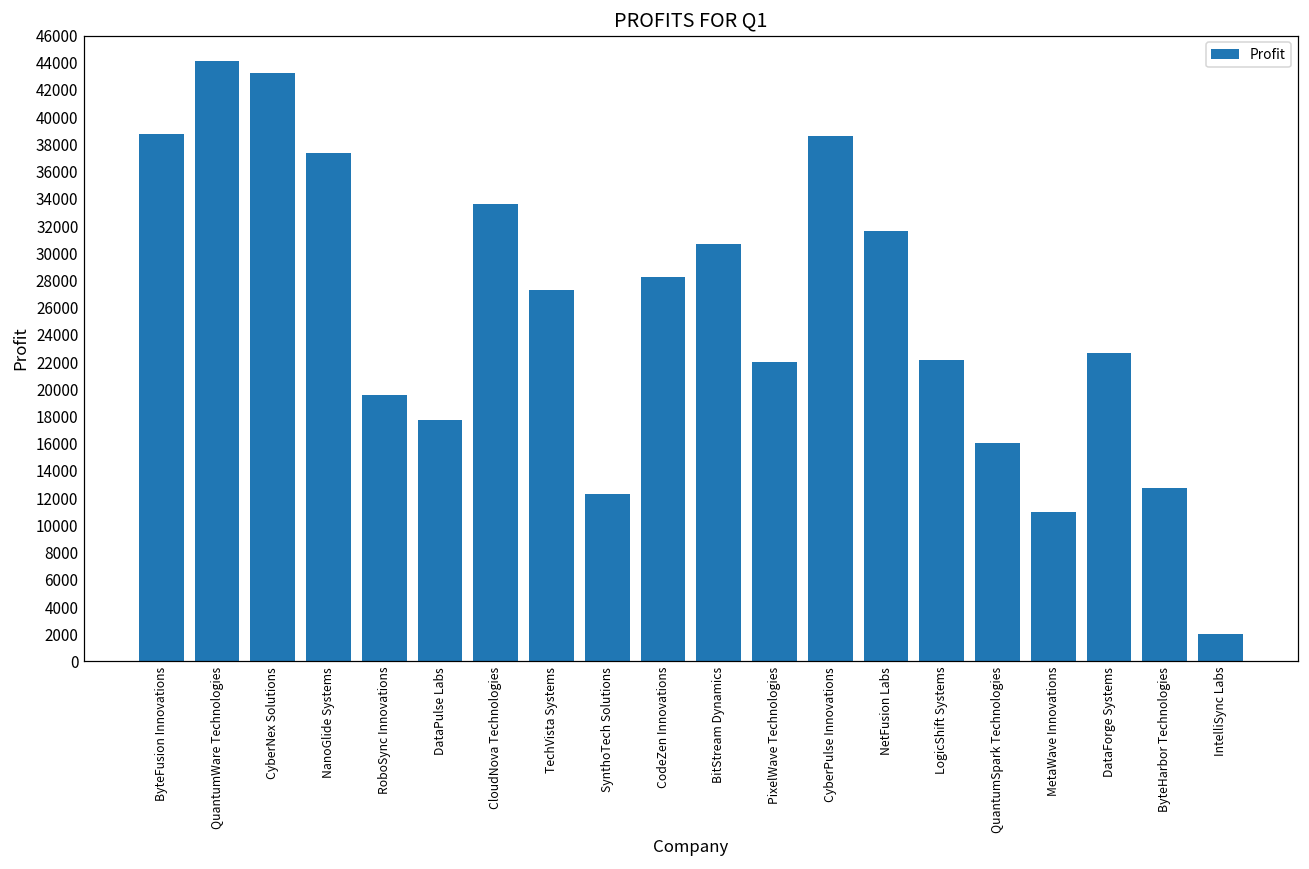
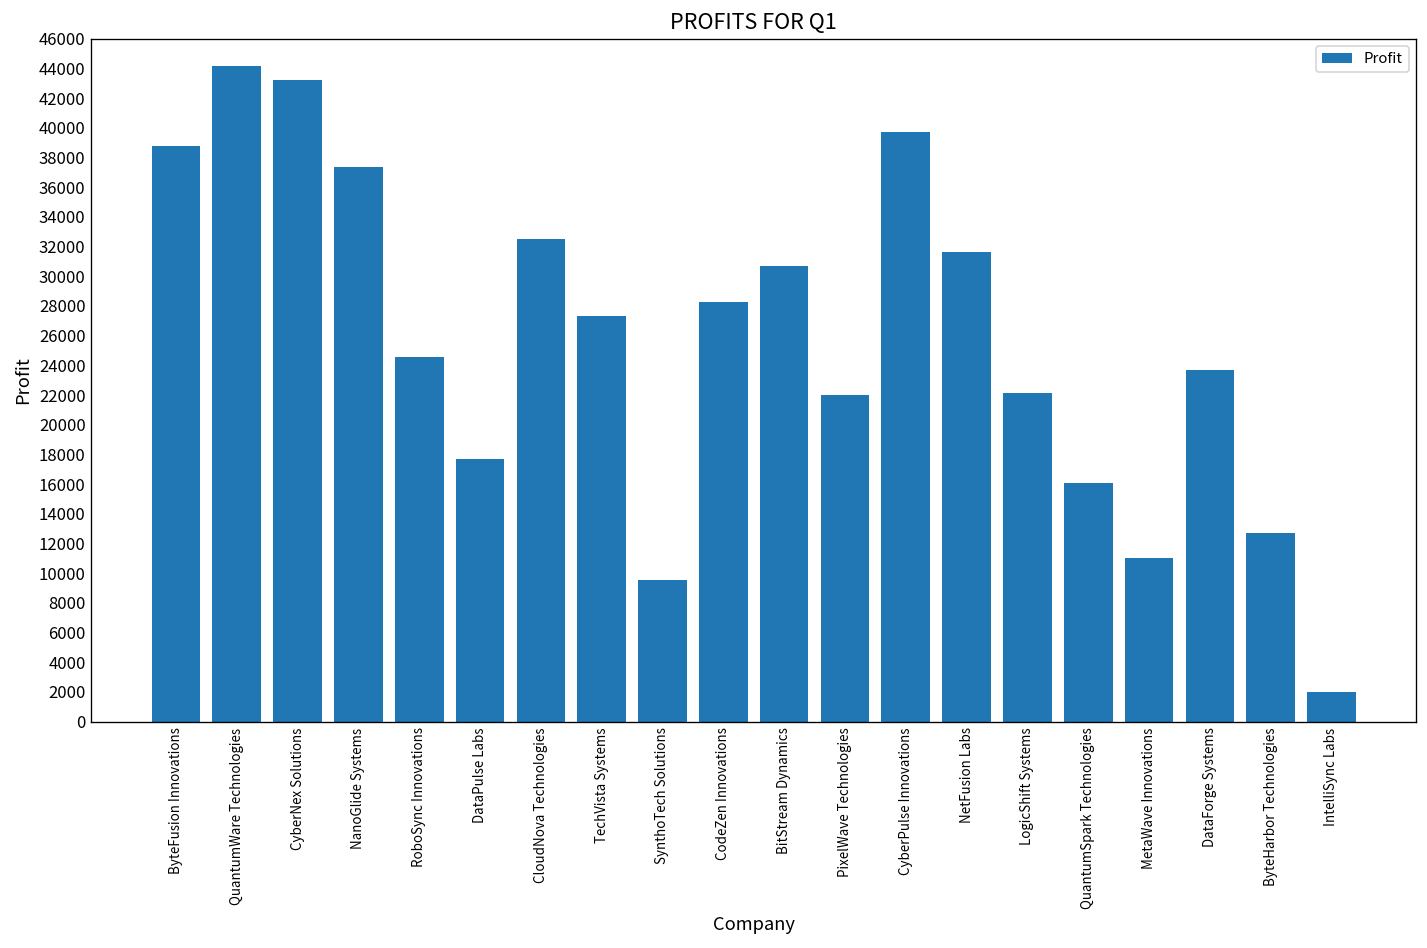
  {
    "ByteFusion Innovations": 38800,
    "QuantumWare Technologies": 44100,
    "CyberNex Solutions": 43200,
    "NanoGlide Systems": 37400,
-   "RoboSync Innovations": 19600,
+   "RoboSync Innovations": 24600,
    "DataPulse Labs": 17700,
-   "CloudNova Technologies": 33600,
+   "CloudNova Technologies": 32500,
    "TechVista Systems": 27300,
-   "SynthoTech Solutions": 12300,
+   "SynthoTech Solutions": 9500,
    "CodeZen Innovations": 28200,
    "BitStream Dynamics": 30700,
    "PixelWave Technologies": 22000,
-   "CyberPulse Innovations": 38600,
+   "CyberPulse Innovations": 39700,
    "NetFusion Labs": 31600,
    "LogicShift Systems": 22200,
    "QuantumSpark Technologies": 16000,
    "MetaWave Innovations": 11000,
-   "DataForge Systems": 22700,
+   "DataForge Systems": 23700,
    "ByteHarbor Technologies": 12700,
    "IntelliSync Labs": 2000
  }
